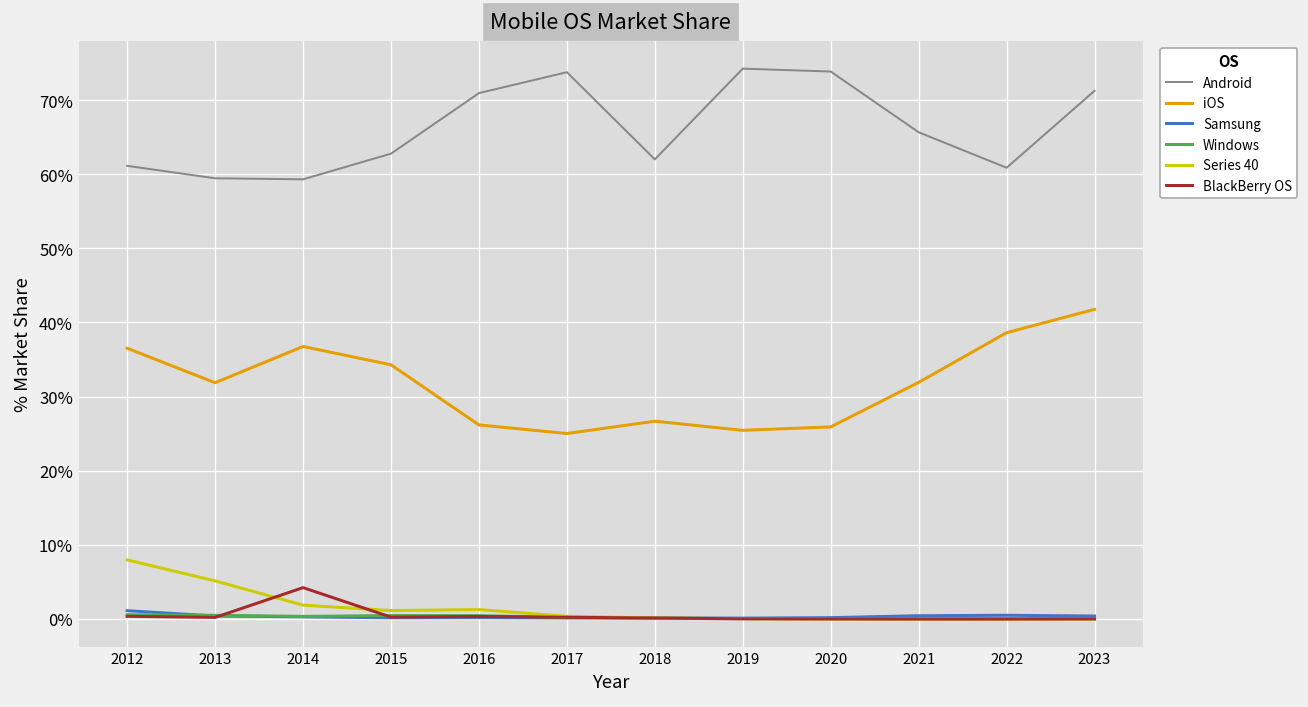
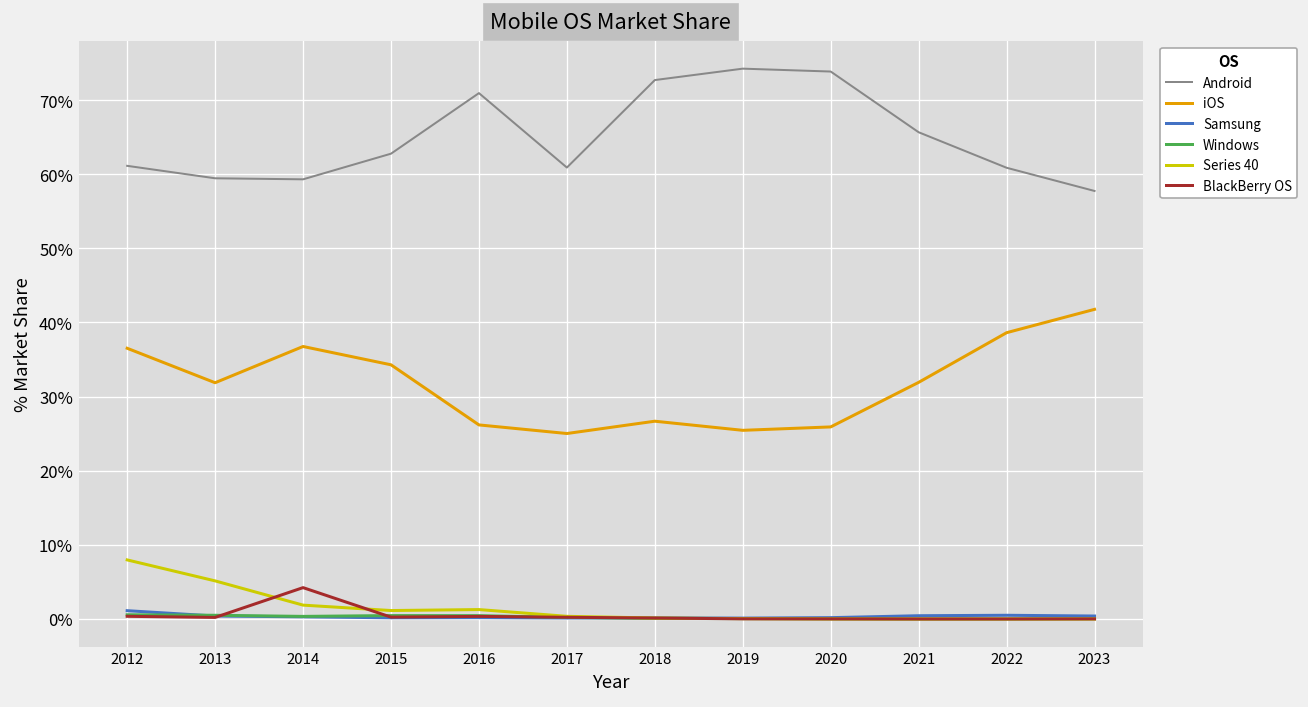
  {
    "Android": {
      "2012": "61%",
      "2013": "59%",
      "2014": "59%",
      "2015": "63%",
      "2016": "71%",
-     "2017": "74%",
-     "2018": "62%",
+     "2017": "61%",
+     "2018": "73%",
      "2019": "74%",
      "2020": "74%",
      "2021": "66%",
      "2022": "61%",
-     "2023": "71%"
+     "2023": "58%"
    },
    "Samsung": {
      "2012": "1%",
      "2021": "0%",
      "2022": "1%"
    },
    "BlackBerry OS": {
      "2014": "4%"
    }
  }
